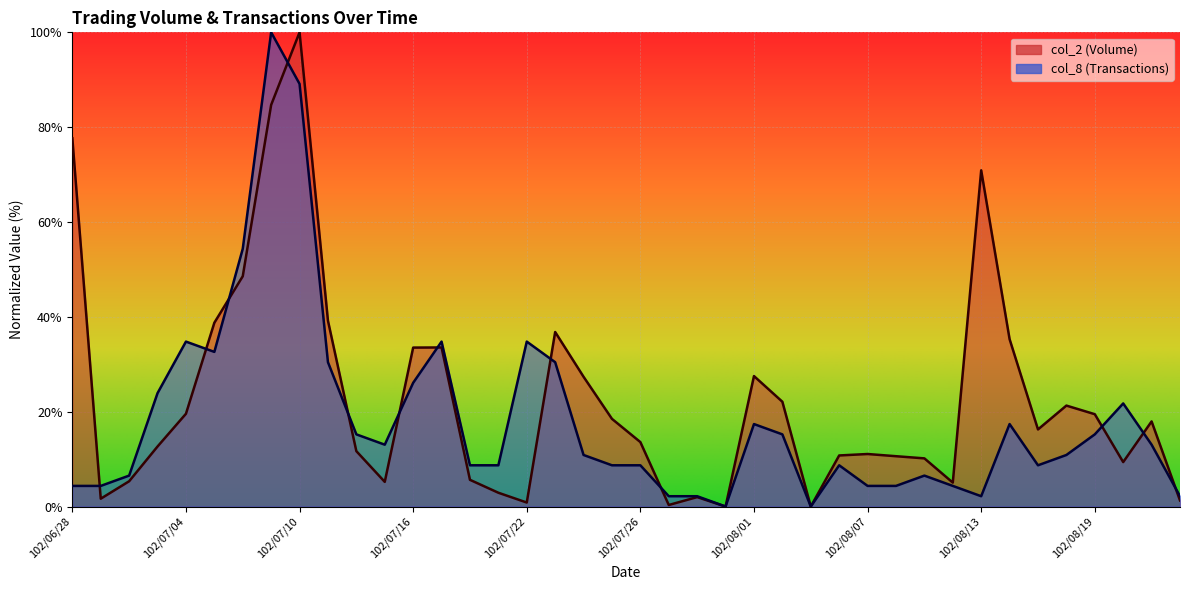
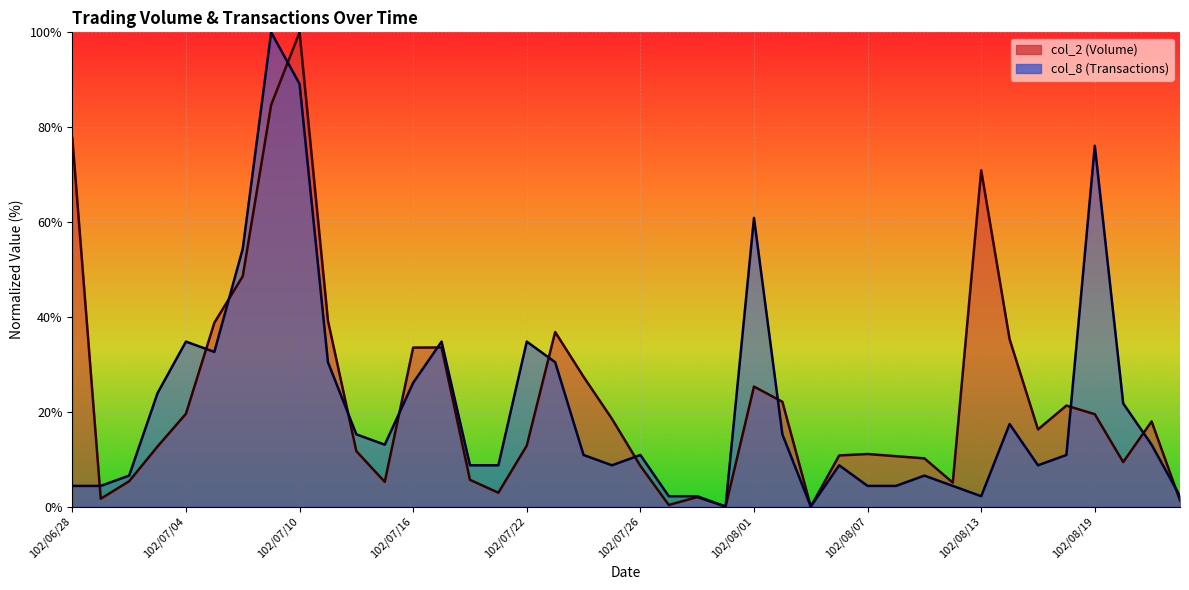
  {
    "col_2 (Volume)": {
      "102/06/28": "78%",
      "102/07/04": "20%",
      "102/07/10": "100%",
      "102/07/16": "34%",
-     "102/07/22": "1%",
-     "102/07/26": "14%",
-     "102/08/01": "28%",
+     "102/07/22": "13%",
+     "102/07/26": "9%",
+     "102/08/01": "25%",
      "102/08/07": "11%",
      "102/08/13": "71%",
      "102/08/19": "19%"
    },
    "col_8 (Transactions)": {
      "102/06/28": "4%",
      "102/07/04": "35%",
      "102/07/10": "89%",
      "102/07/16": "26%",
      "102/07/22": "35%",
-     "102/07/26": "9%",
-     "102/08/01": "17%",
+     "102/07/26": "11%",
+     "102/08/01": "61%",
      "102/08/07": "4%",
      "102/08/13": "2%",
-     "102/08/19": "15%"
+     "102/08/19": "76%"
    }
  }
